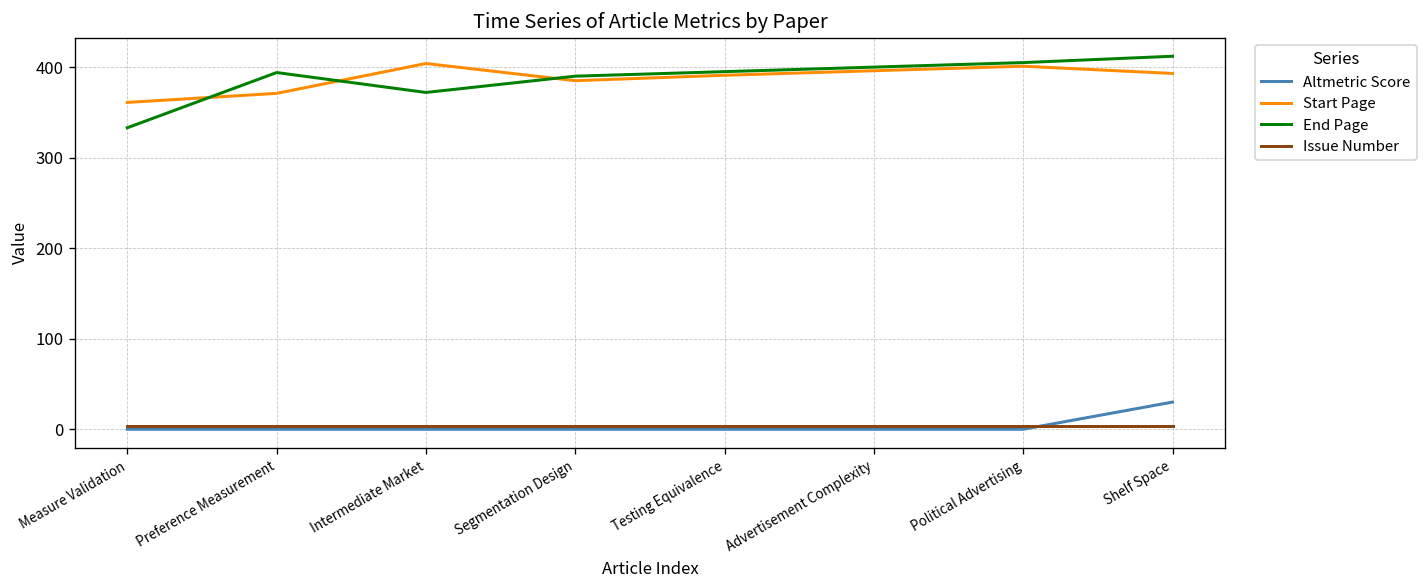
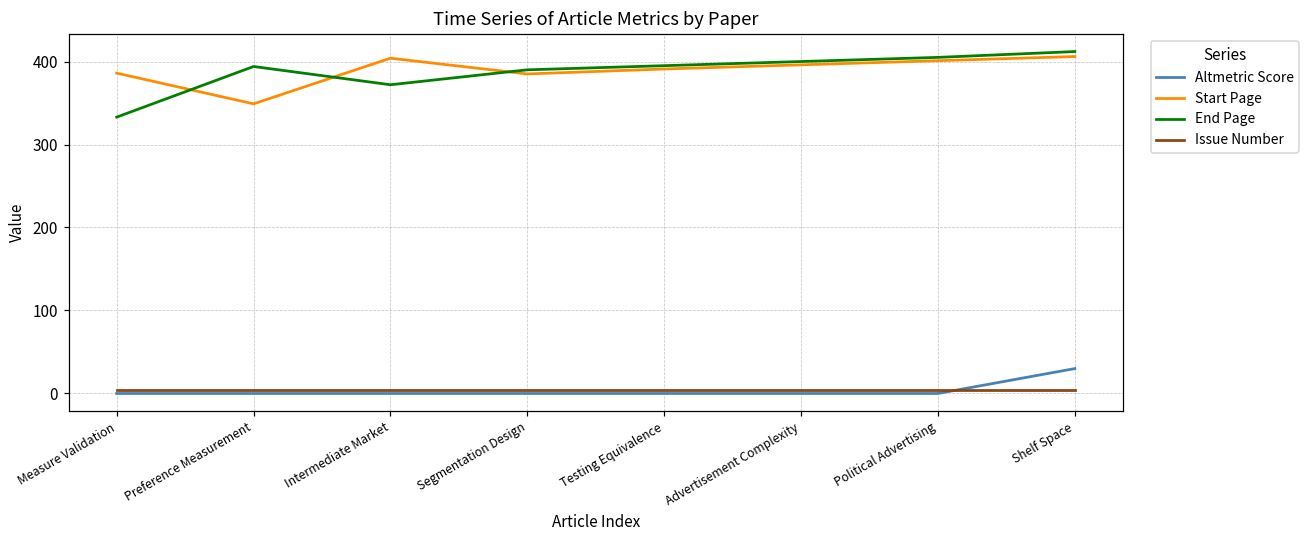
  {
    "Altmetric Score": {
      "Measure Validation": 0,
      "Preference Measurement": 0,
      "Intermediate Market": 0,
      "Segmentation Design": 0,
      "Testing Equivalence": 0,
      "Advertisement Complexity": 0,
      "Political Advertising": 0,
      "Shelf Space": 30
    },
    "Start Page": {
-     "Measure Validation": 360,
-     "Preference Measurement": 370,
+     "Measure Validation": 390,
+     "Preference Measurement": 350,
      "Intermediate Market": 400,
      "Segmentation Design": 390,
      "Testing Equivalence": 390,
      "Advertisement Complexity": 400,
      "Political Advertising": 400,
-     "Shelf Space": 390
+     "Shelf Space": 410
    },
    "End Page": {
      "Measure Validation": 330,
      "Preference Measurement": 390,
      "Intermediate Market": 370,
      "Segmentation Design": 390,
      "Testing Equivalence": 400,
      "Advertisement Complexity": 400,
      "Political Advertising": 410,
      "Shelf Space": 410
    },
    "Issue Number": {
      "Measure Validation": 0,
      "Preference Measurement": 0,
      "Intermediate Market": 0,
      "Segmentation Design": 0,
      "Testing Equivalence": 0,
      "Advertisement Complexity": 0,
      "Political Advertising": 0,
      "Shelf Space": 0
    }
  }
